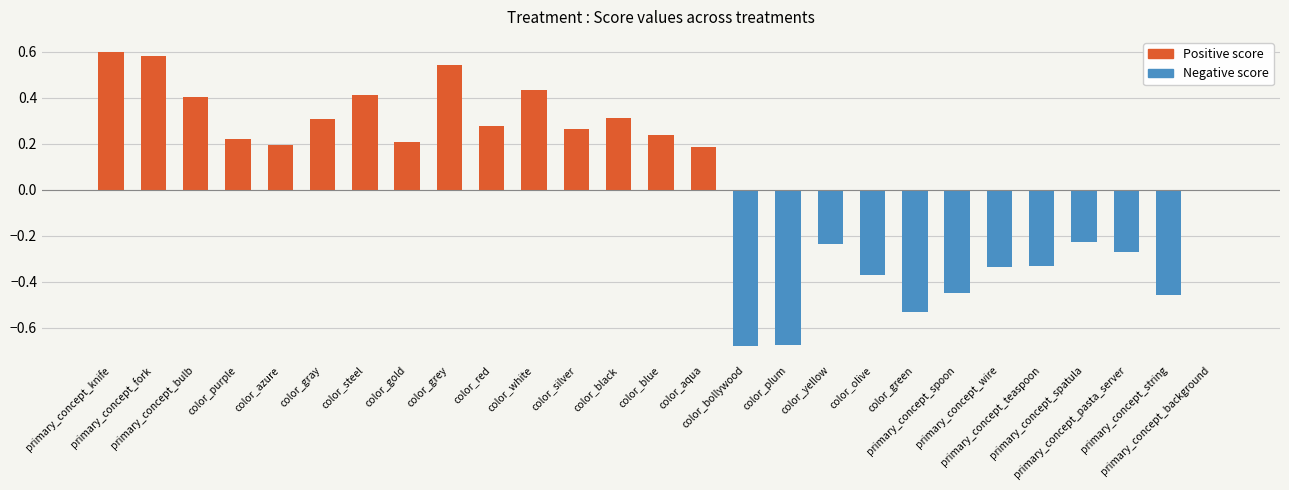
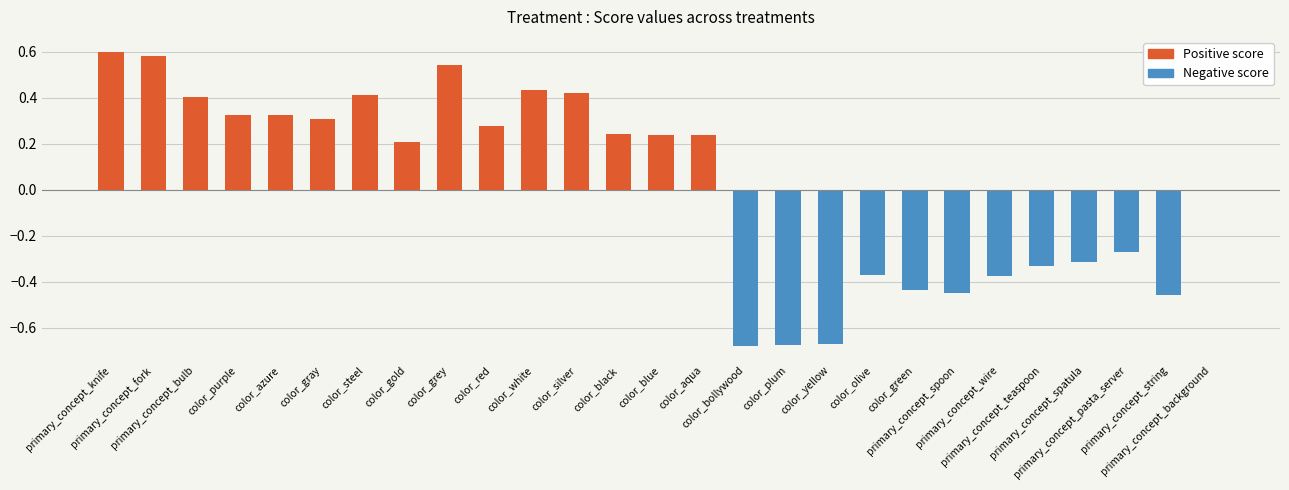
  {
    "Positive score": {
      "primary_concept_knife": 0.60,
      "primary_concept_fork": 0.58,
      "primary_concept_bulb": 0.40,
-     "color_purple": 0.22,
-     "color_azure": 0.19,
+     "color_purple": 0.33,
+     "color_azure": 0.32,
      "color_gray": 0.31,
      "color_steel": 0.41,
      "color_gold": 0.21,
      "color_grey": 0.54,
      "color_red": 0.28,
      "color_white": 0.43,
-     "color_silver": 0.27,
-     "color_black": 0.31,
+     "color_silver": 0.42,
+     "color_black": 0.24,
      "color_blue": 0.24,
-     "color_aqua": 0.18
+     "color_aqua": 0.24
    },
    "Negative score": {
      "color_bollywood": -0.68,
      "color_plum": -0.67,
-     "color_yellow": -0.23,
+     "color_yellow": -0.67,
      "color_olive": -0.37,
-     "color_green": -0.53,
+     "color_green": -0.44,
      "primary_concept_spoon": -0.45,
-     "primary_concept_wire": -0.34,
+     "primary_concept_wire": -0.37,
      "primary_concept_teaspoon": -0.33,
-     "primary_concept_spatula": -0.23,
+     "primary_concept_spatula": -0.31,
      "primary_concept_pasta_server": -0.27,
      "primary_concept_string": -0.46
    }
  }
